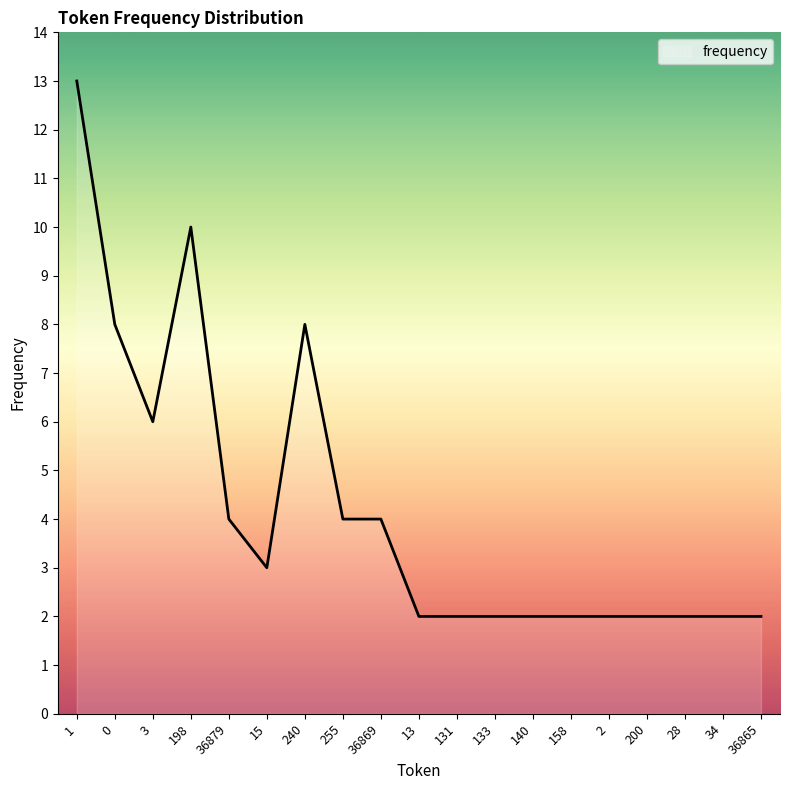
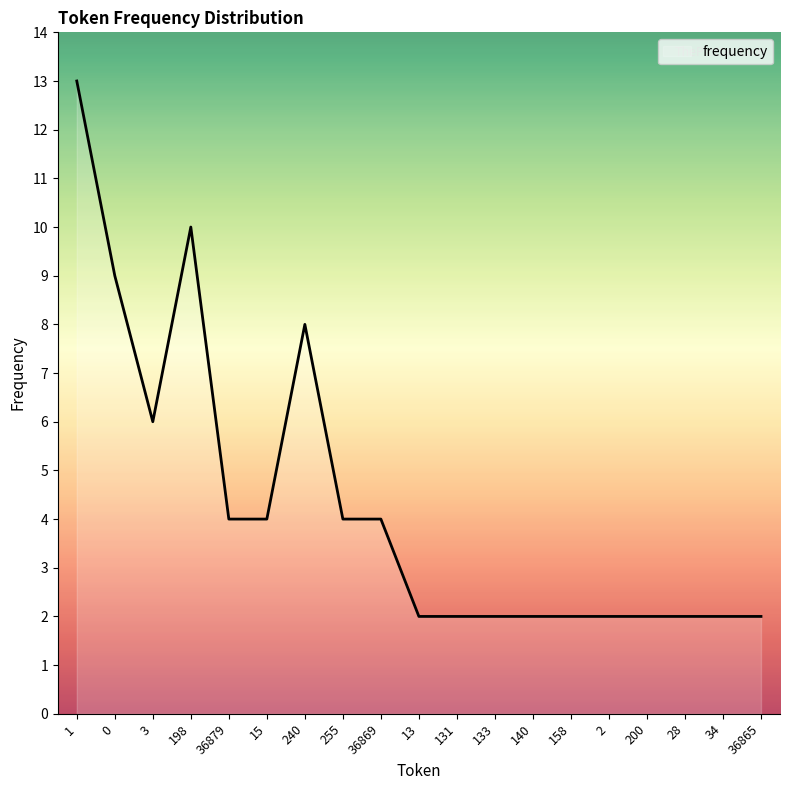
  {
    "1": 13,
-   "0": 8,
+   "0": 9,
    "3": 6,
    "198": 10,
    "36879": 4,
-   "15": 3,
+   "15": 4,
    "240": 8,
    "255": 4,
    "36869": 4,
    "13": 2,
    "131": 2,
    "133": 2,
    "140": 2,
    "158": 2,
    "2": 2,
    "200": 2,
    "28": 2,
    "34": 2,
    "36865": 2
  }
